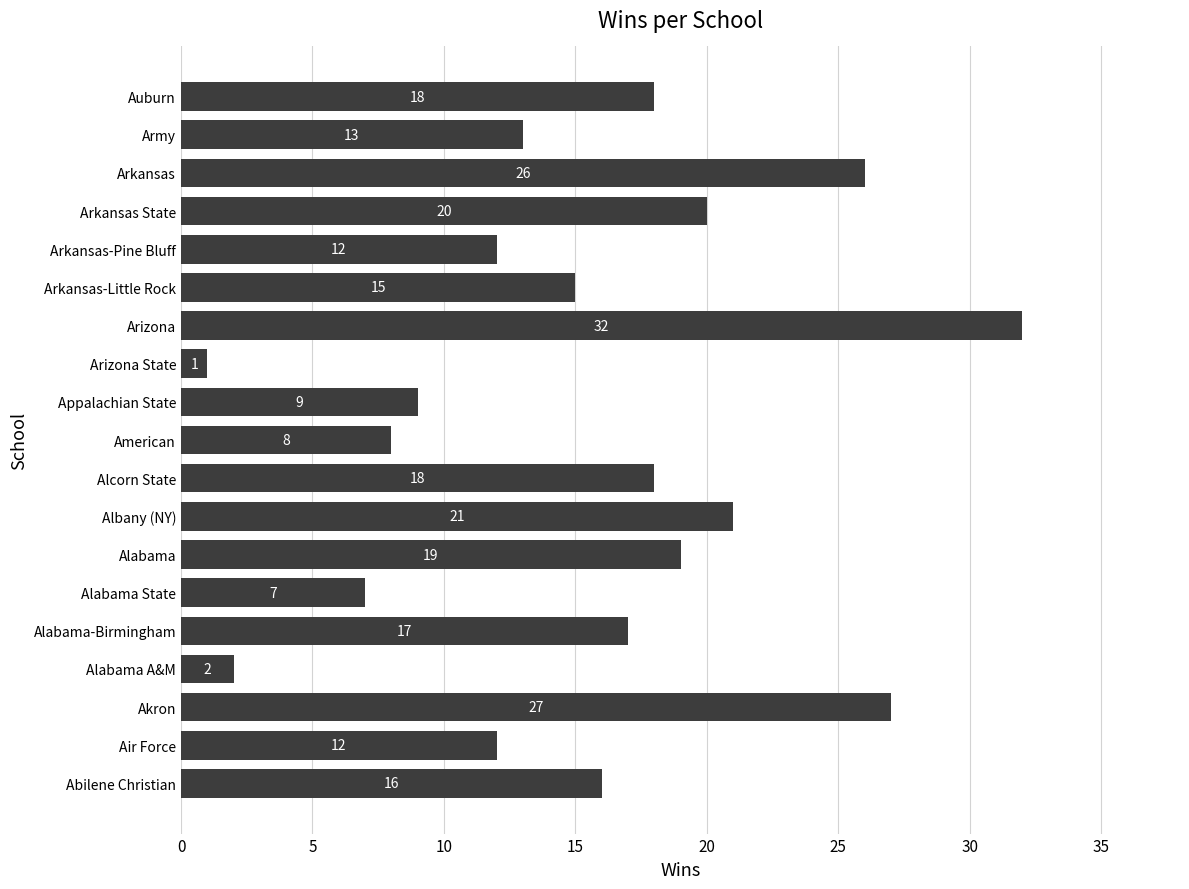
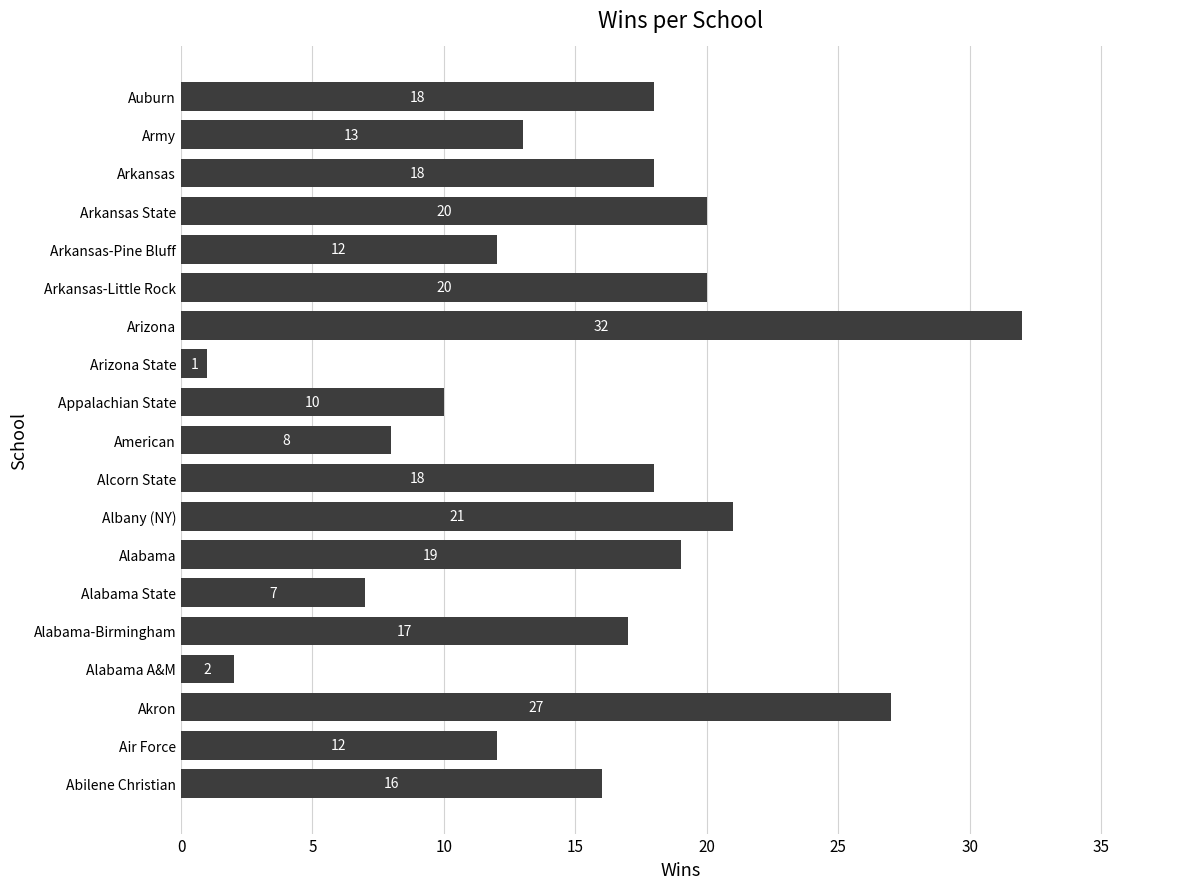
  {
    "Auburn": 18,
    "Army": 13,
-   "Arkansas": 26,
+   "Arkansas": 18,
    "Arkansas State": 20,
    "Arkansas-Pine Bluff": 12,
-   "Arkansas-Little Rock": 15,
+   "Arkansas-Little Rock": 20,
    "Arizona": 32,
    "Arizona State": 1,
-   "Appalachian State": 9,
+   "Appalachian State": 10,
    "American": 8,
    "Alcorn State": 18,
    "Albany (NY)": 21,
    "Alabama": 19,
    "Alabama State": 7,
    "Alabama-Birmingham": 17,
    "Alabama A&M": 2,
    "Akron": 27,
    "Air Force": 12,
    "Abilene Christian": 16
  }
